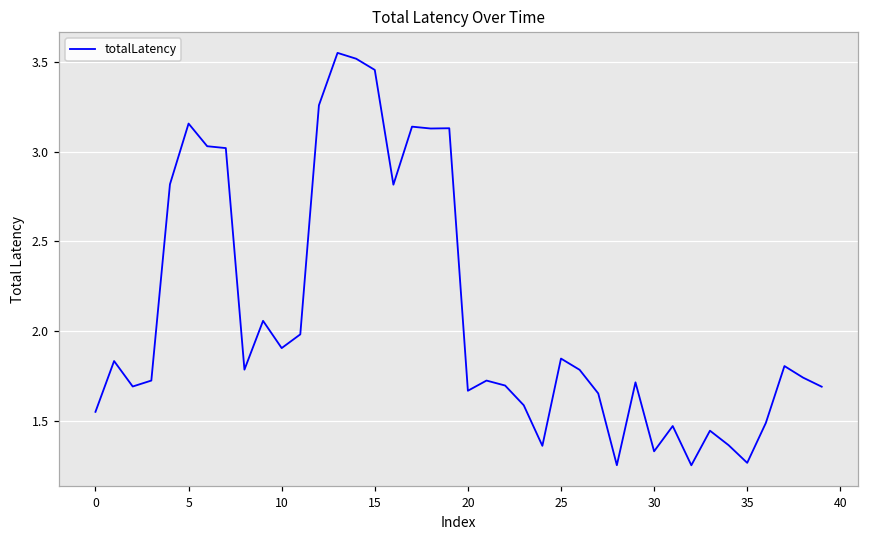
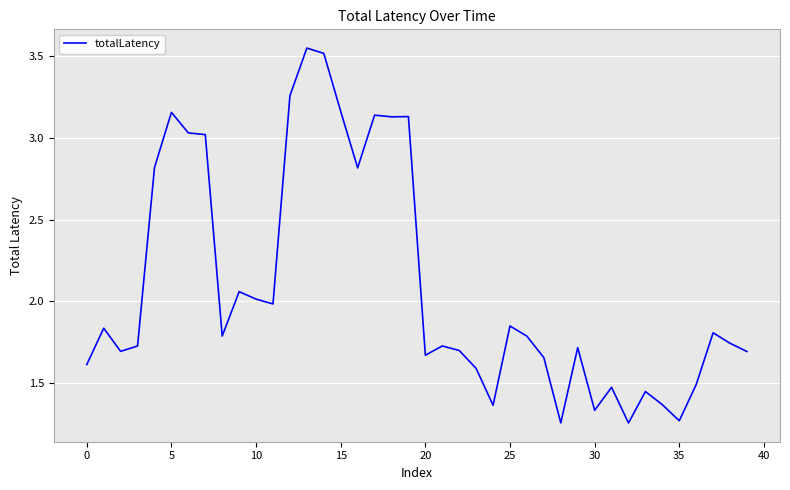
  {
-   "0": 1.55,
+   "0": 1.61,
    "5": 3.16,
-   "10": 1.91,
-   "15": 3.45,
+   "10": 2.01,
+   "15": 3.16,
    "20": 1.67,
    "25": 1.85,
    "30": 1.33,
    "35": 1.27
  }
